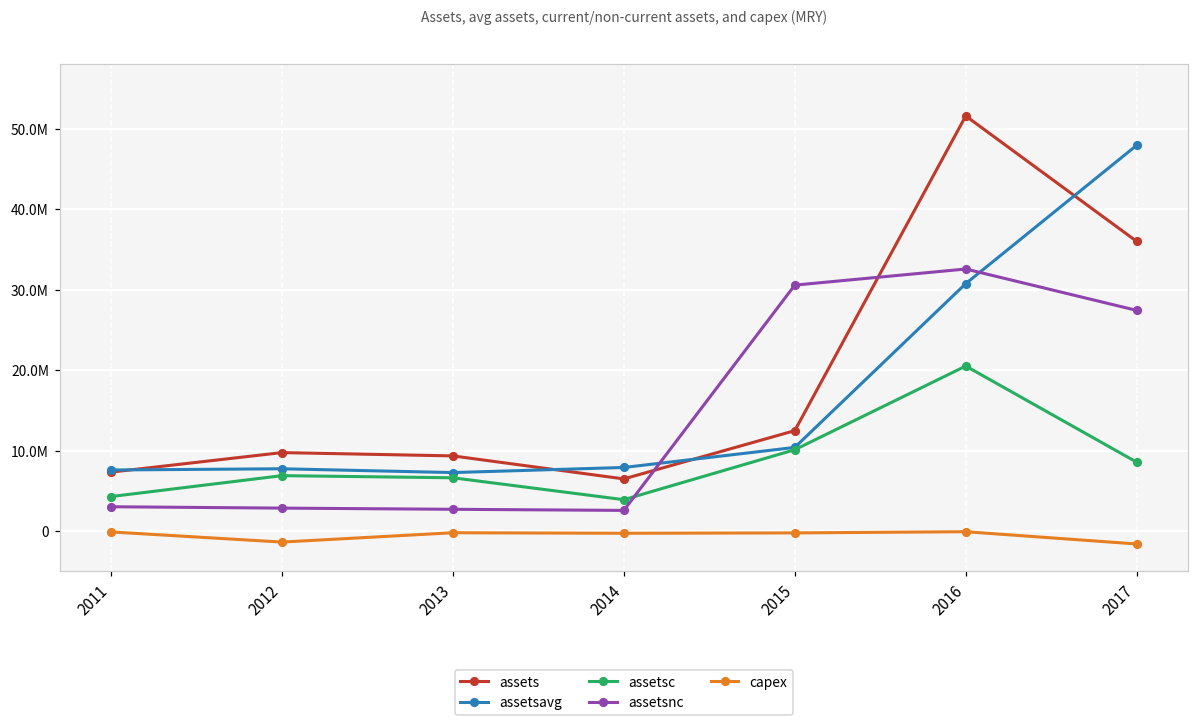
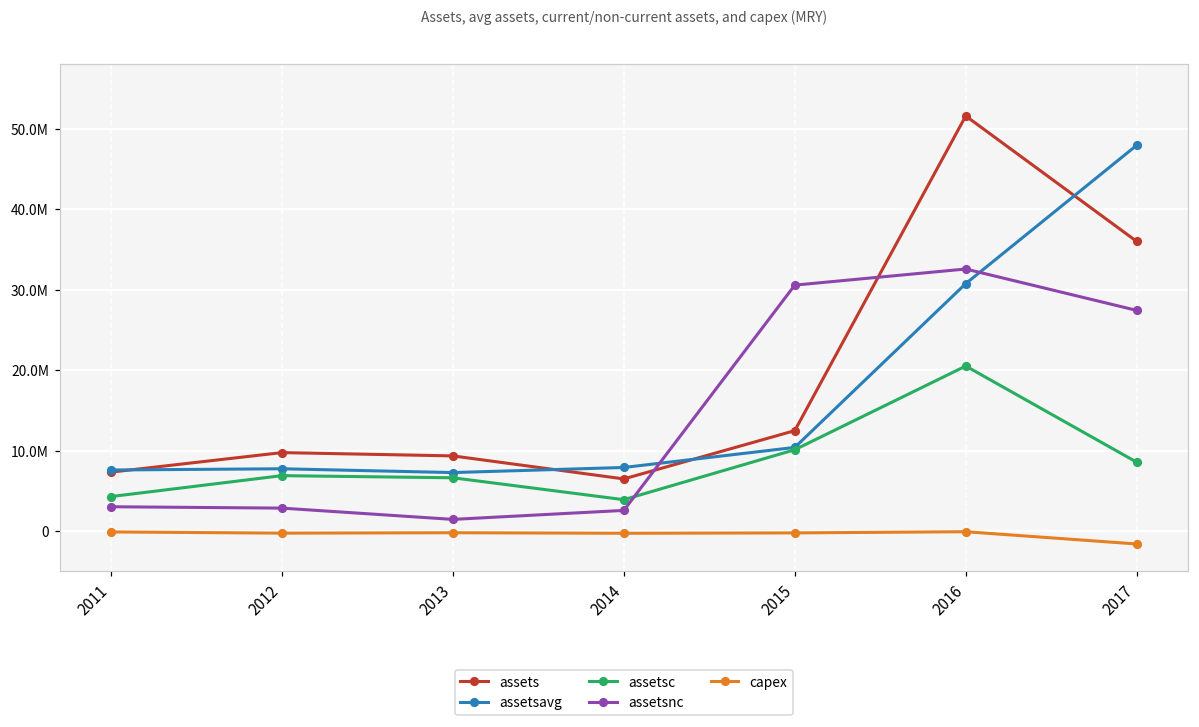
  {
    "assets": {
      "2012": 10000000,
      "2013": 9000000,
      "2014": 6000000,
      "2015": 12000000,
      "2016": 52000000,
      "2017": 36000000
    },
    "assetsavg": {
      "2012": 8000000,
      "2013": 7000000,
      "2014": 8000000,
      "2016": 31000000,
      "2017": 48000000
    },
    "assetsc": {
      "2011": 4000000,
      "2012": 7000000,
      "2013": 7000000,
      "2014": 4000000,
      "2016": 21000000,
      "2017": 9000000
    },
    "assetsnc": {
      "2011": 3000000,
      "2012": 3000000,
-     "2013": 3000000,
+     "2013": 1000000,
      "2014": 3000000,
      "2015": 31000000,
      "2016": 33000000,
      "2017": 27000000
    },
    "capex": {
      "2011": 0,
-     "2012": -1000000,
+     "2012": 0,
      "2013": 0,
      "2014": 0,
      "2015": 0,
      "2016": 0,
      "2017": -2000000
    }
  }
